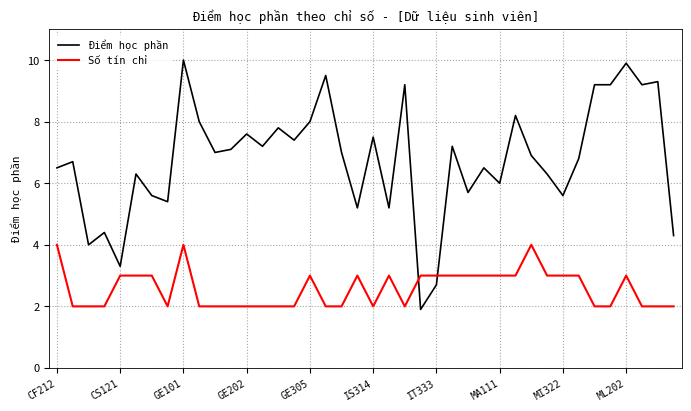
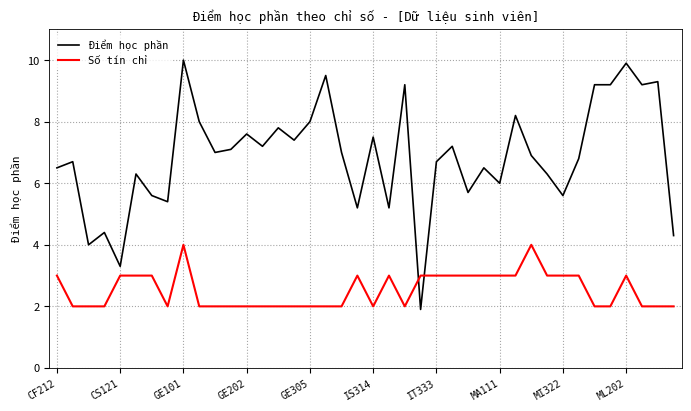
  {
    "Điểm học phần": {
      "CF212": 6.5,
      "CS121": 3.3,
      "GE101": 10.0,
      "GE202": 7.6,
      "GE305": 8.0,
      "IS314": 7.5,
-     "IT333": 2.7,
+     "IT333": 6.7,
      "MA111": 6.0,
      "MI322": 5.6,
      "ML202": 9.9
    },
    "Số tín chỉ": {
-     "CF212": 4,
+     "CF212": 3,
      "CS121": 3,
      "GE101": 4,
      "GE202": 2,
-     "GE305": 3,
+     "GE305": 2,
      "IS314": 2,
      "IT333": 3,
      "MA111": 3,
      "MI322": 3,
      "ML202": 3
    }
  }
